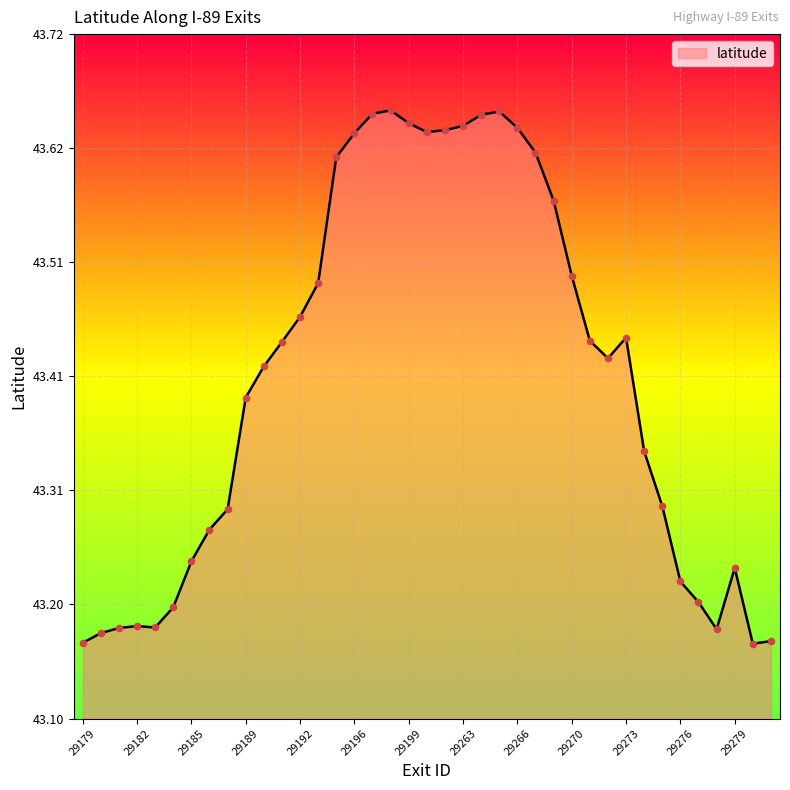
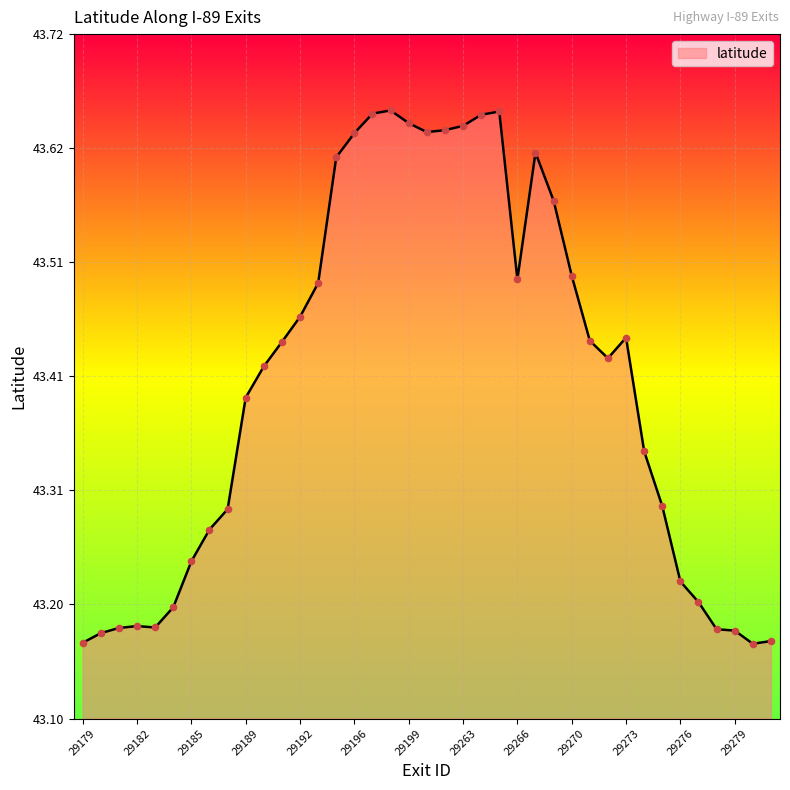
  {
    "29179": 43.169,
    "29182": 43.184,
    "29185": 43.242,
    "29189": 43.391,
    "29192": 43.464,
    "29196": 43.630,
    "29199": 43.639,
    "29263": 43.637,
-   "29266": 43.635,
+   "29266": 43.498,
    "29270": 43.501,
    "29273": 43.445,
    "29276": 43.224,
-   "29279": 43.236
+   "29279": 43.180
  }
